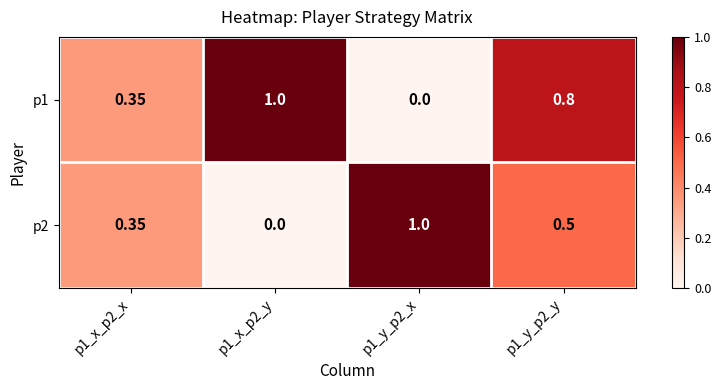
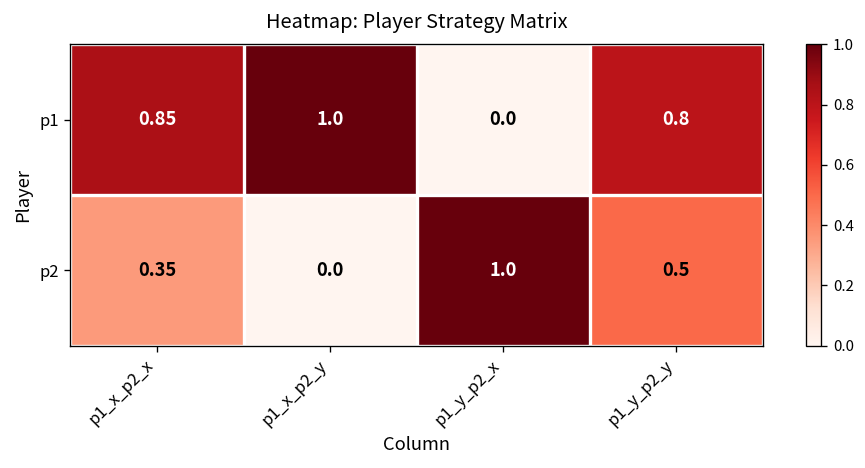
  {
    "p1": {
-     "p1_x_p2_x": 0.35,
+     "p1_x_p2_x": 0.85,
      "p1_x_p2_y": 1.0,
      "p1_y_p2_x": 0.0,
      "p1_y_p2_y": 0.8
    },
    "p2": {
      "p1_x_p2_x": 0.35,
      "p1_x_p2_y": 0.0,
      "p1_y_p2_x": 1.0,
      "p1_y_p2_y": 0.5
    }
  }
